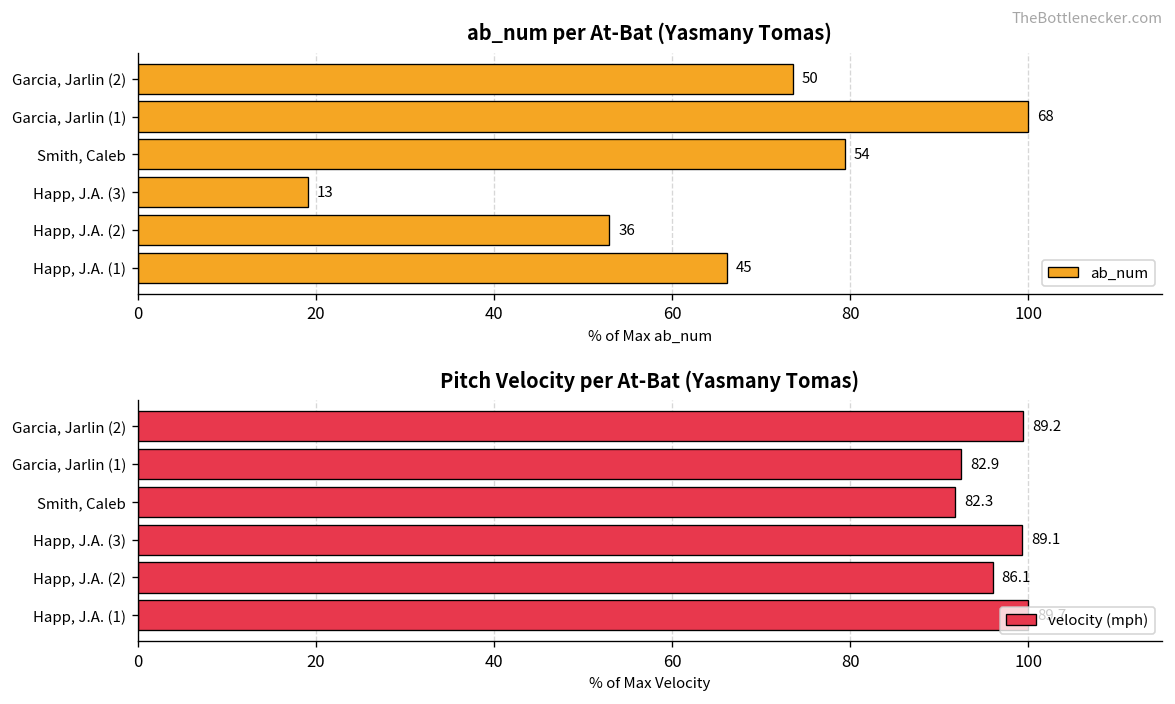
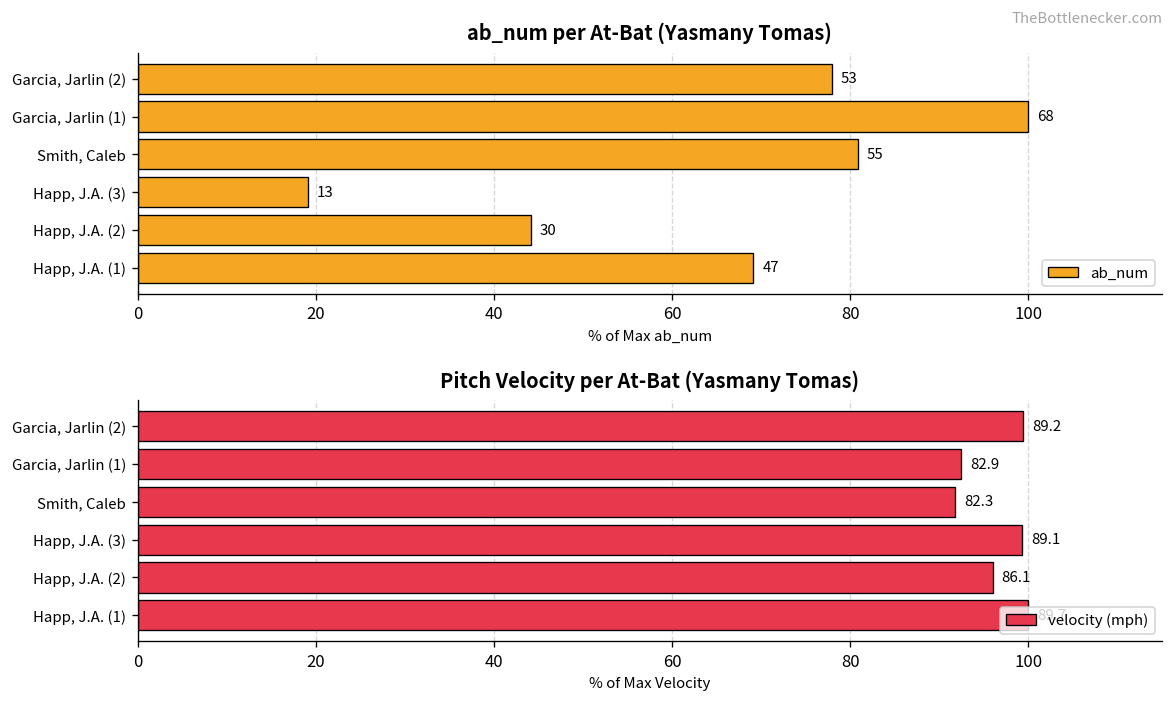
  {
    "ab_num per At-Bat (Yasmany Tomas)": {
-     "Garcia, Jarlin (2)": 50,
-     "Smith, Caleb": 54,
-     "Happ, J.A. (2)": 36,
-     "Happ, J.A. (1)": 45
+     "Garcia, Jarlin (2)": 53,
+     "Smith, Caleb": 55,
+     "Happ, J.A. (2)": 30,
+     "Happ, J.A. (1)": 47
    }
  }
